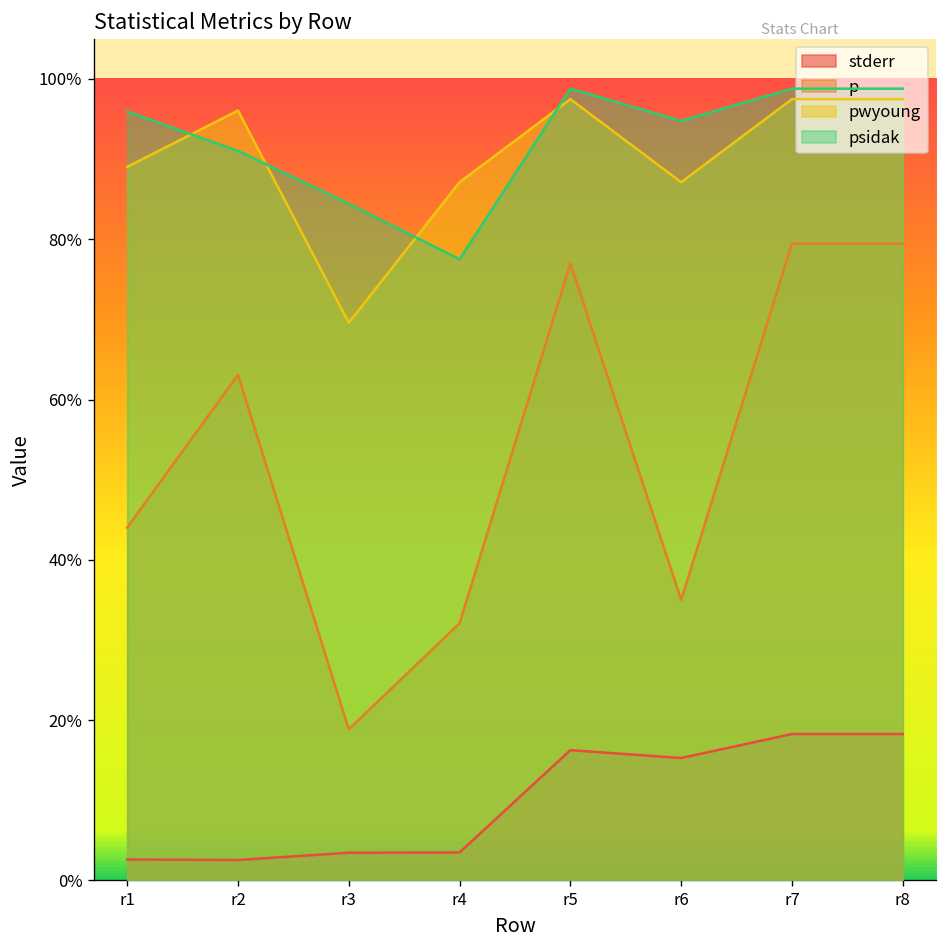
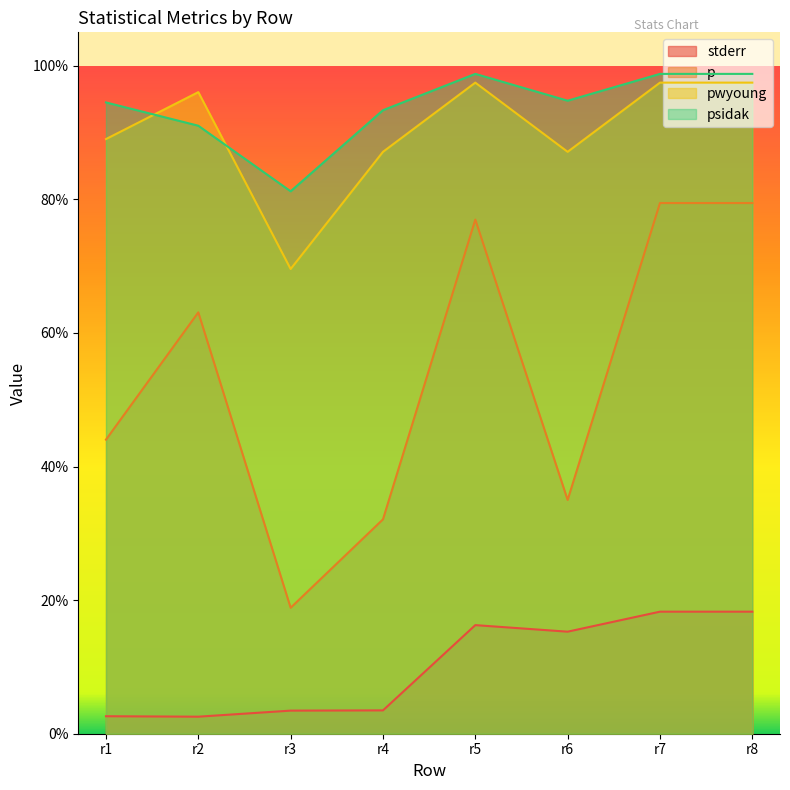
  {
    "psidak": {
-     "r1": "96%",
+     "r1": "95%",
      "r2": "91%",
-     "r3": "84%",
-     "r4": "77%",
+     "r3": "81%",
+     "r4": "93%",
      "r5": "99%",
      "r6": "95%",
      "r7": "99%"
    }
  }
